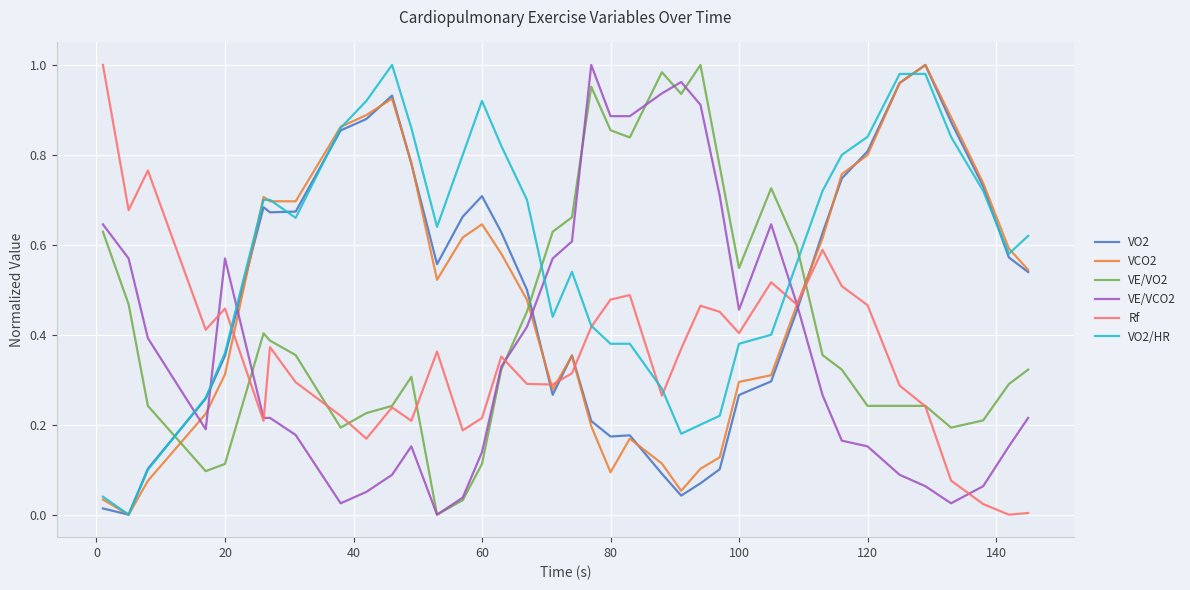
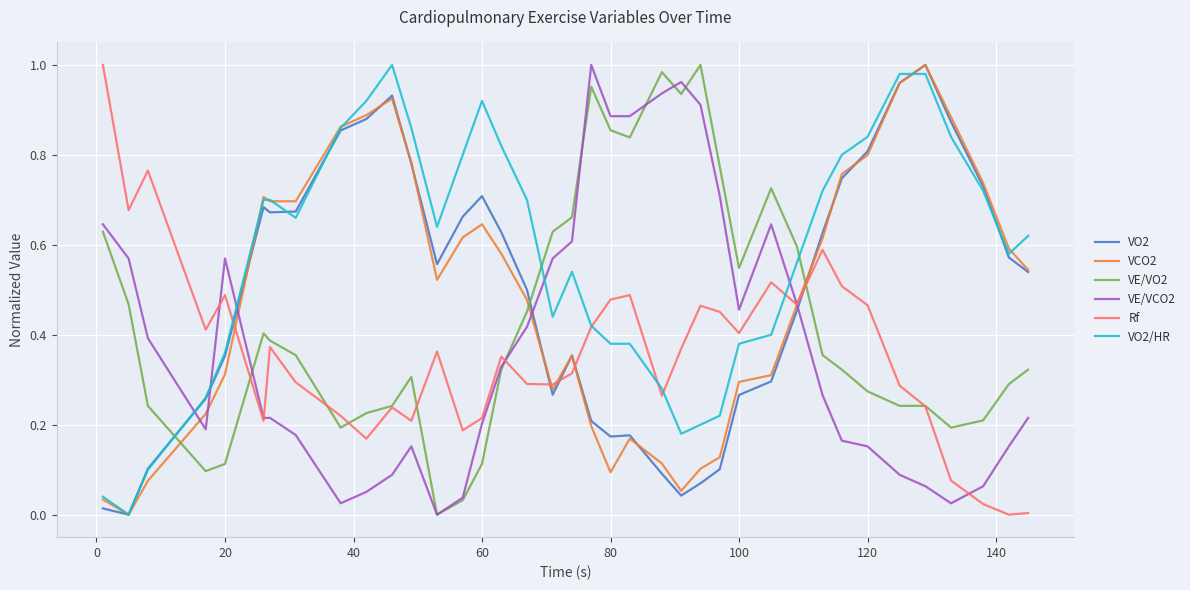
  {
    "VO2": {
      "20": 0.35,
      "60": 0.71,
      "80": 0.17,
      "100": 0.27,
      "120": 0.81
    },
    "VCO2": {
      "20": 0.31,
      "60": 0.65,
      "80": 0.09,
      "100": 0.30,
      "120": 0.80
    },
    "VE/VO2": {
      "20": 0.11,
      "60": 0.11,
      "80": 0.85,
      "100": 0.55,
-     "120": 0.24
+     "120": 0.27
    },
    "VE/VCO2": {
      "20": 0.57,
-     "60": 0.14,
+     "60": 0.20,
      "80": 0.89,
      "100": 0.46,
      "120": 0.15
    },
    "Rf": {
-     "20": 0.46,
+     "20": 0.49,
      "60": 0.21,
      "80": 0.48,
      "100": 0.40,
      "120": 0.47
    },
    "VO2/HR": {
      "20": 0.36,
      "60": 0.92,
      "80": 0.38,
      "100": 0.38,
      "120": 0.84
    }
  }
